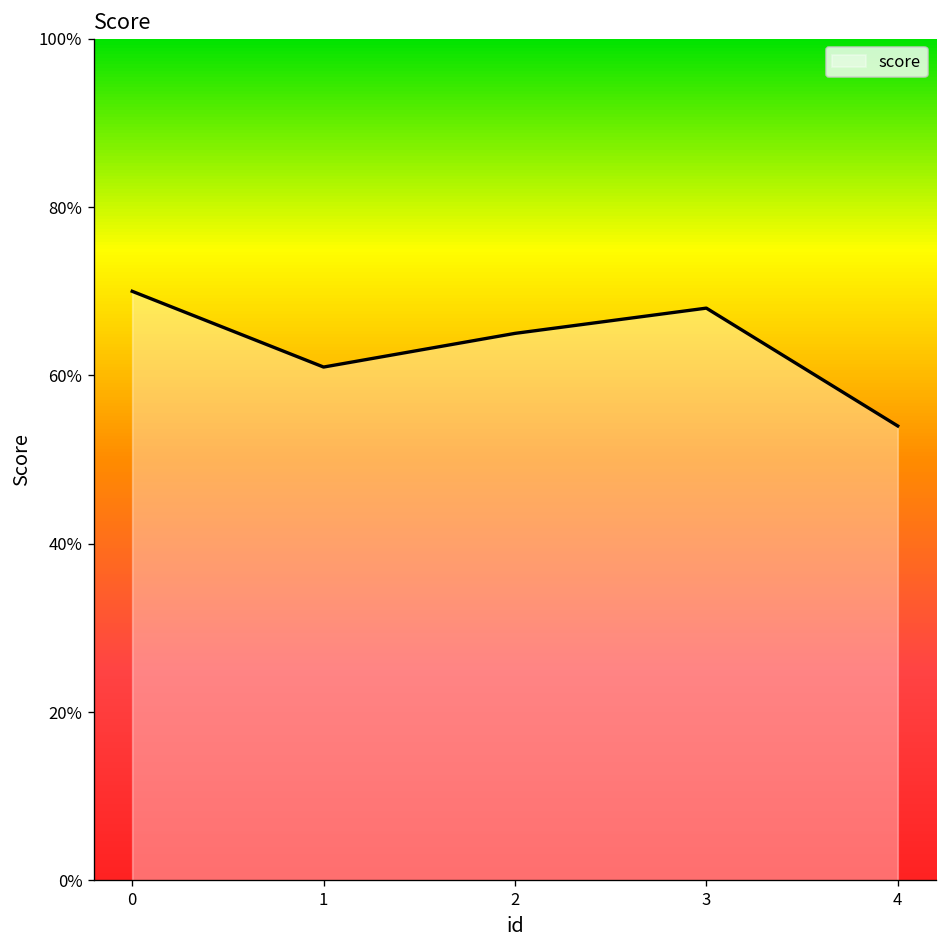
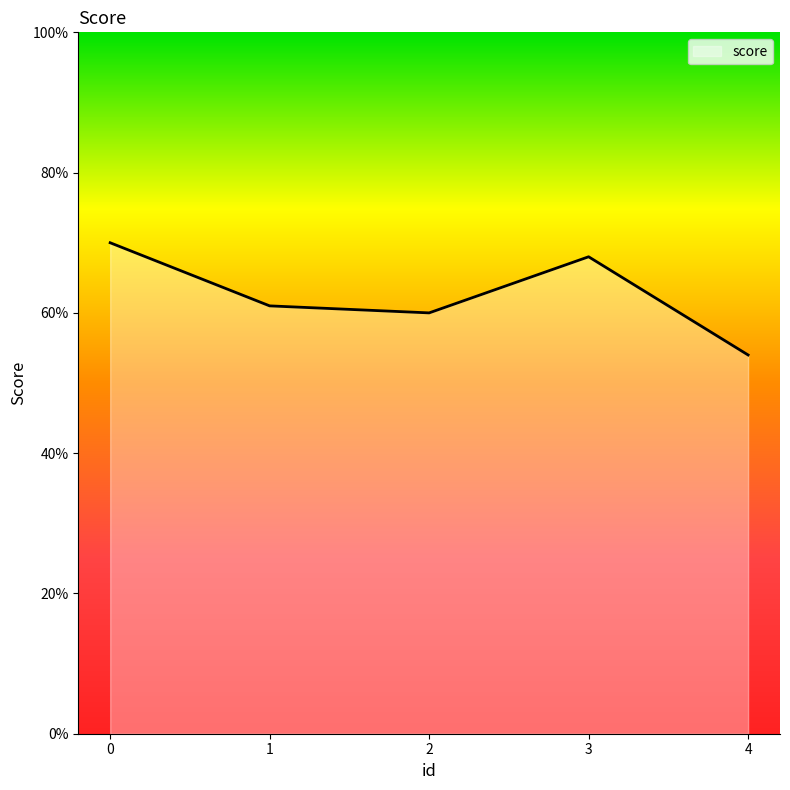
  {
    "0": "70%",
    "1": "61%",
-   "2": "65%",
+   "2": "60%",
    "3": "68%",
    "4": "54%"
  }
